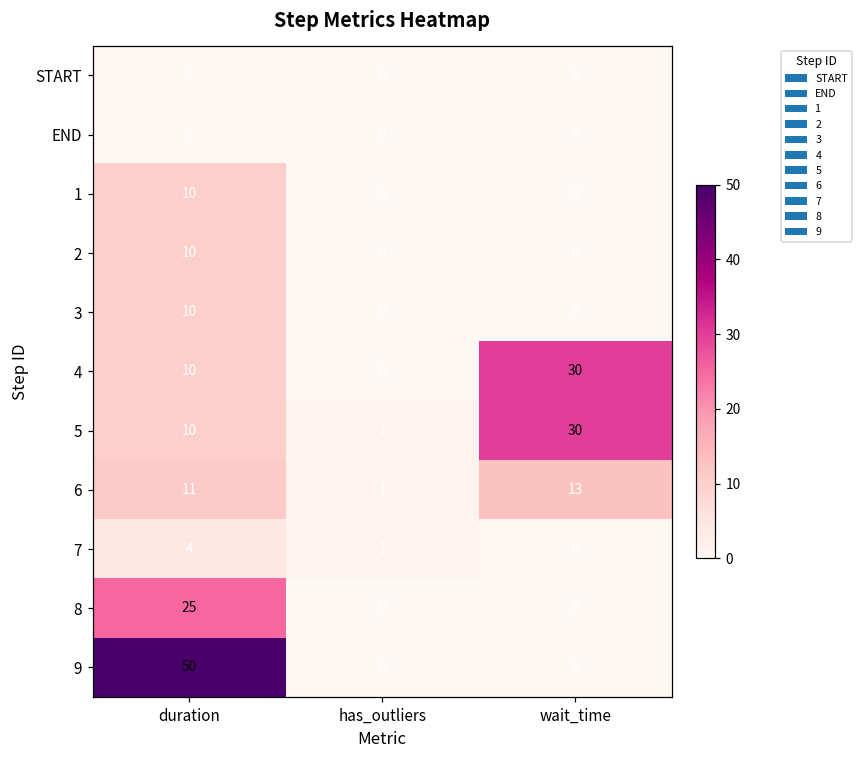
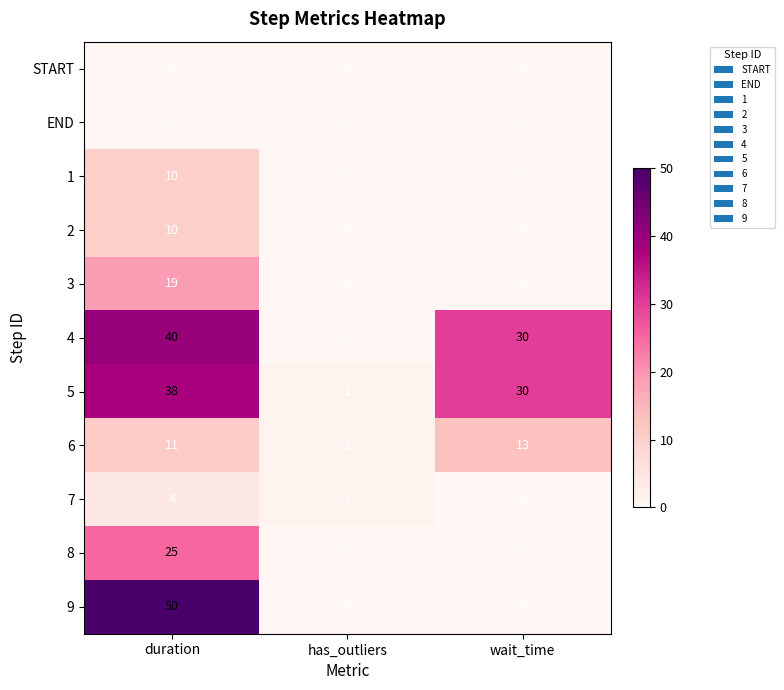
  {
    "1": {
      "duration": 10
    },
    "2": {
      "duration": 10
    },
    "3": {
-     "duration": 10
+     "duration": 19
    },
    "4": {
-     "duration": 10,
+     "duration": 40,
      "wait_time": 30
    },
    "5": {
-     "duration": 10,
+     "duration": 38,
      "wait_time": 30
    },
    "6": {
      "duration": 11,
      "wait_time": 13
    },
    "8": {
      "duration": 25
    },
    "9": {
      "duration": 50
    }
  }
